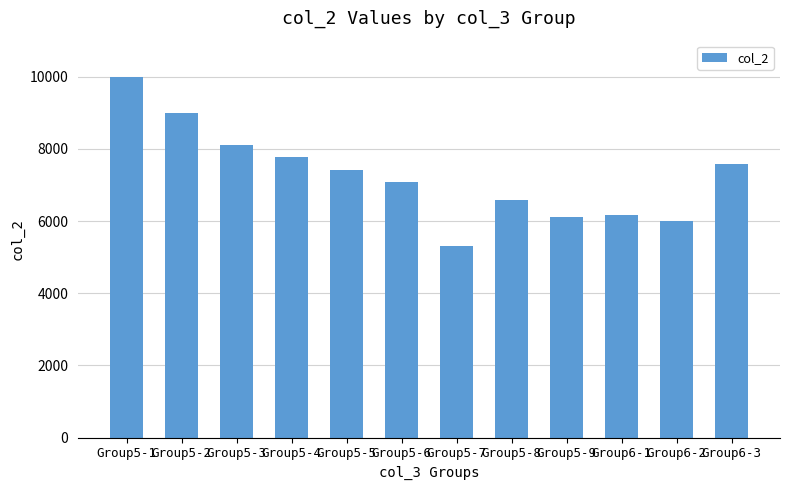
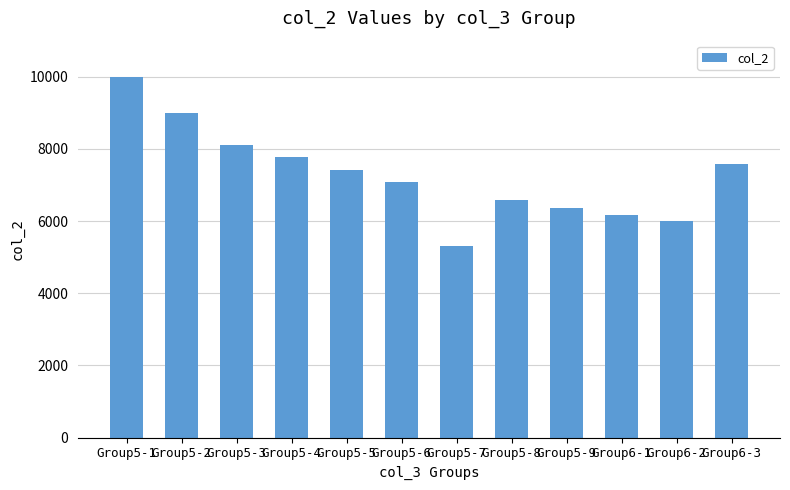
  {
    "Group5-1": 10000,
    "Group5-2": 9000,
    "Group5-3": 8100,
    "Group5-4": 7800,
    "Group5-5": 7400,
    "Group5-6": 7100,
    "Group5-7": 5300,
    "Group5-8": 6600,
-   "Group5-9": 6100,
+   "Group5-9": 6400,
    "Group6-1": 6200,
    "Group6-2": 6000,
    "Group6-3": 7600
  }
